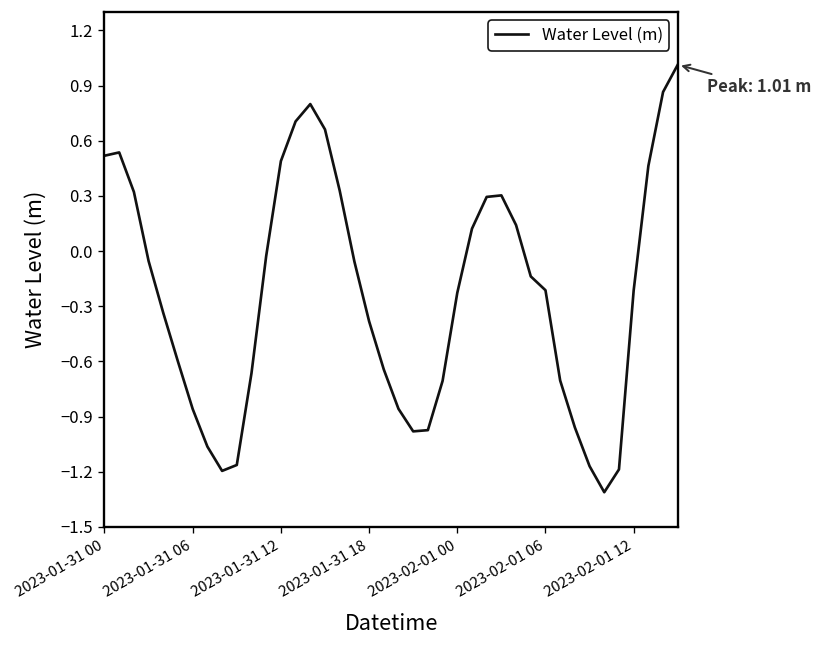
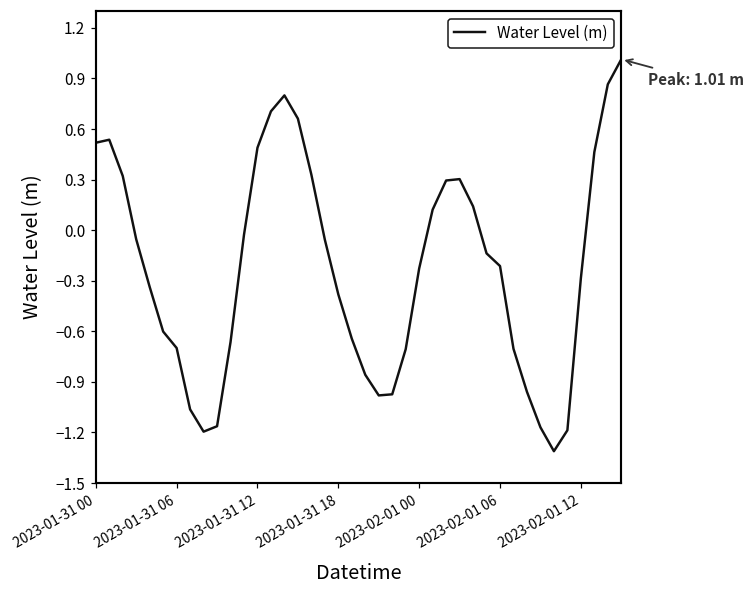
  {
    "2023-01-31 00": 0.52,
-   "2023-01-31 06": -0.86,
+   "2023-01-31 06": -0.70,
    "2023-01-31 12": 0.49,
    "2023-01-31 18": -0.38,
    "2023-02-01 00": -0.23,
    "2023-02-01 06": -0.21,
-   "2023-02-01 12": -0.21
+   "2023-02-01 12": -0.29
  }
